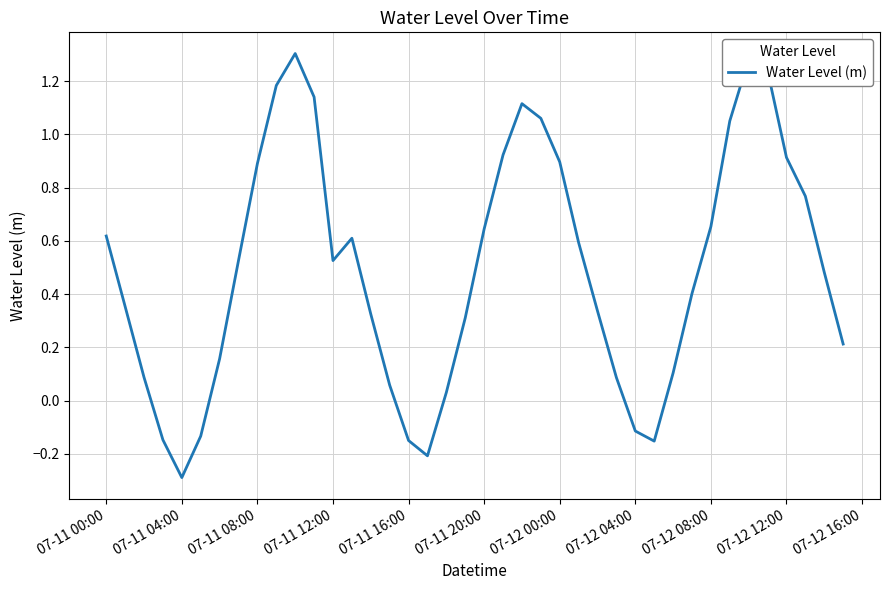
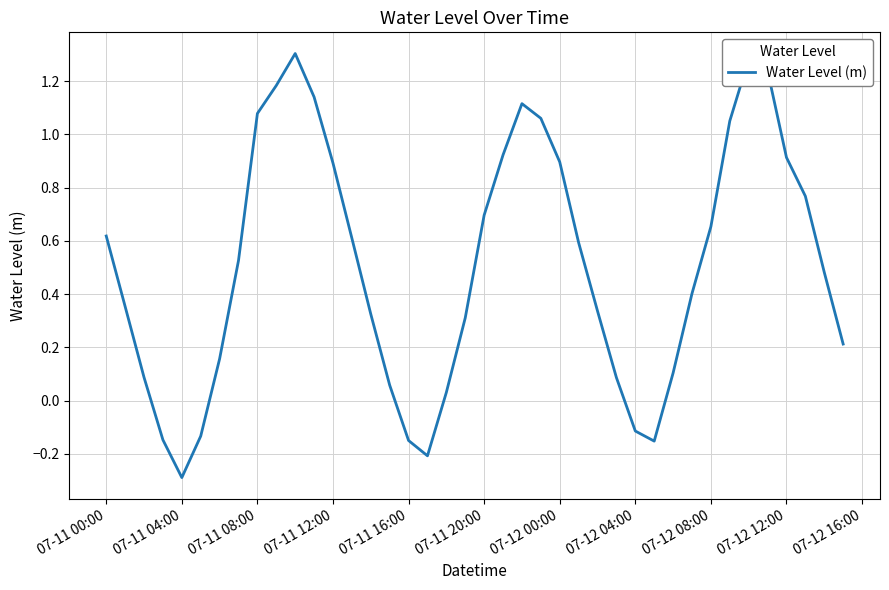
  {
    "07-11 00:00": 0.62,
    "07-11 04:00": -0.29,
-   "07-11 08:00": 0.89,
-   "07-11 12:00": 0.53,
+   "07-11 08:00": 1.08,
+   "07-11 12:00": 0.89,
    "07-11 16:00": -0.15,
-   "07-11 20:00": 0.64,
+   "07-11 20:00": 0.70,
    "07-12 00:00": 0.90,
    "07-12 04:00": -0.11,
    "07-12 08:00": 0.65,
    "07-12 12:00": 0.91
  }
